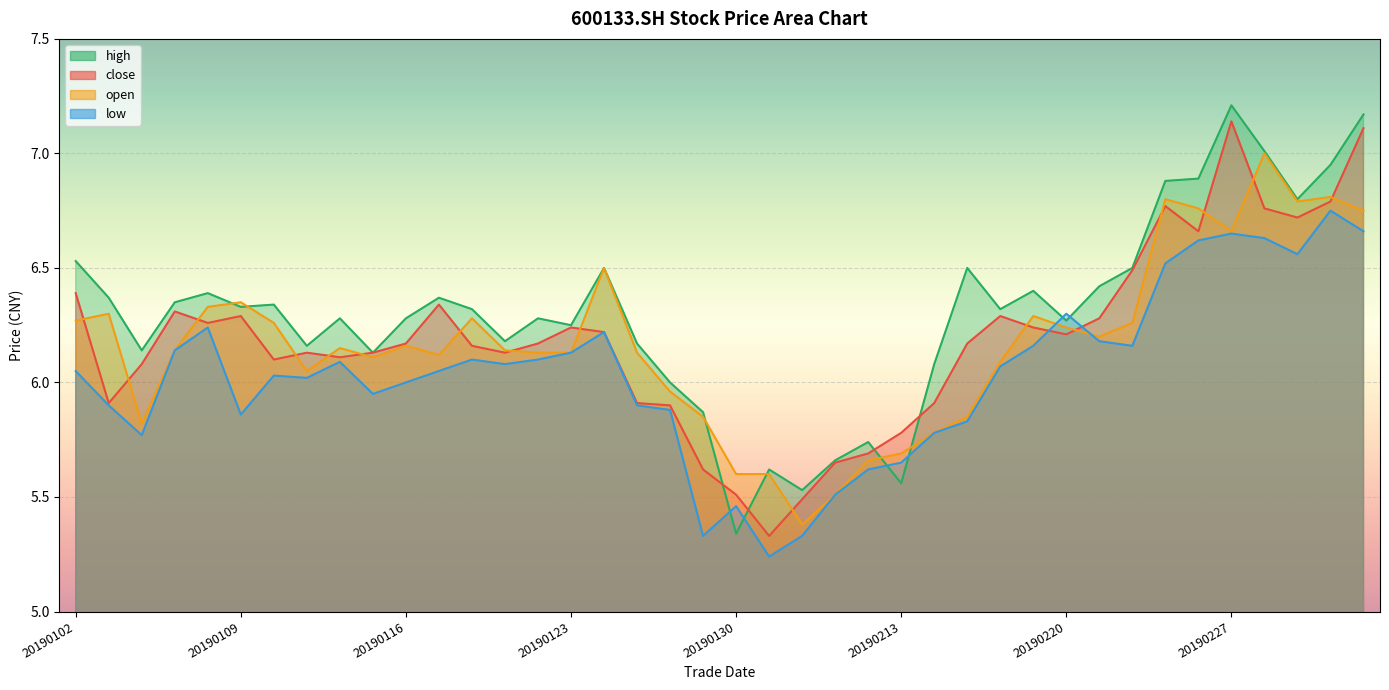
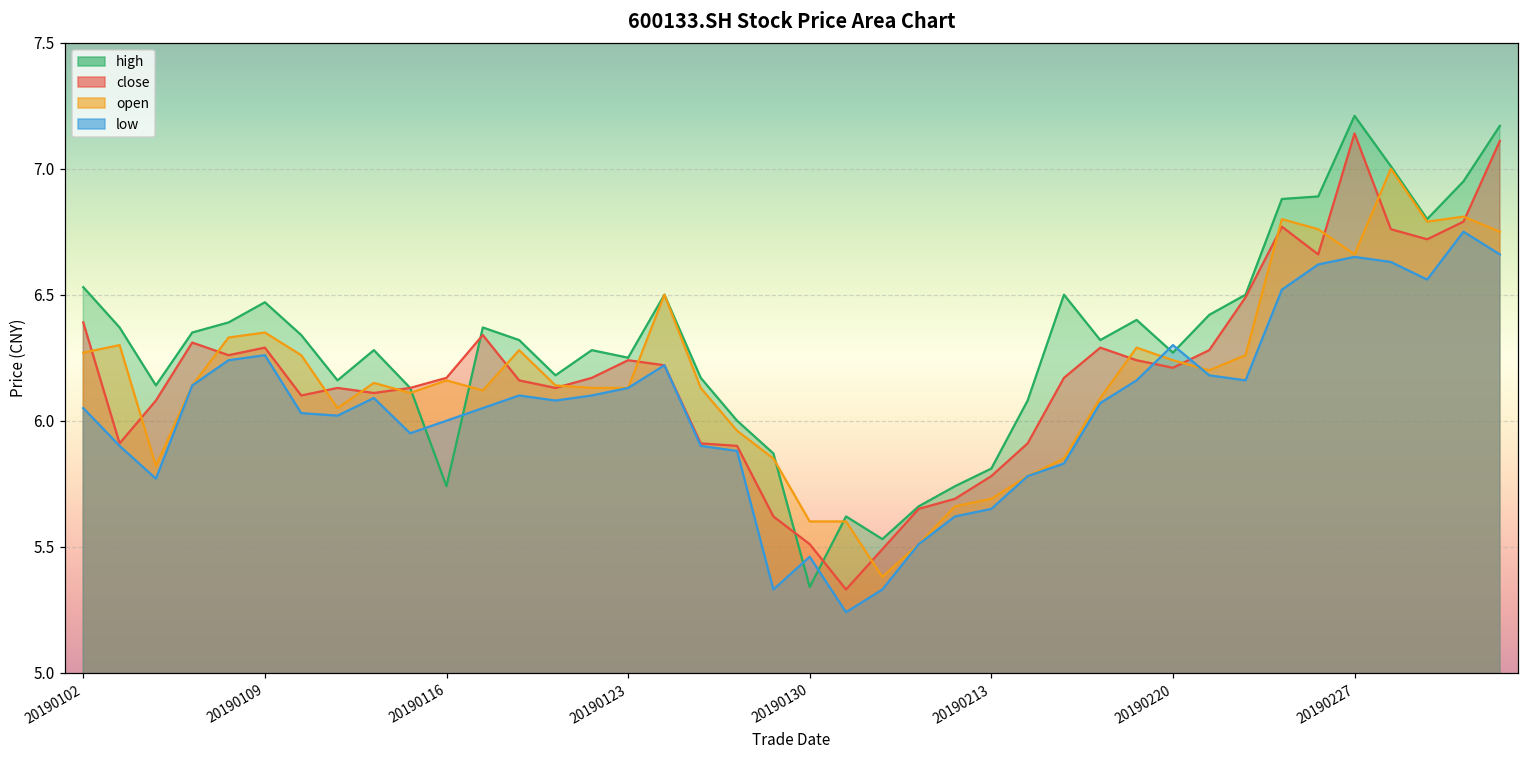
  {
    "high": {
      "20190102": 6.53,
-     "20190109": 6.33,
-     "20190116": 6.28,
+     "20190109": 6.47,
+     "20190116": 5.74,
      "20190130": 5.34,
-     "20190213": 5.56,
+     "20190213": 5.81,
      "20190220": 6.27,
      "20190227": 7.21
    },
    "low": {
      "20190102": 6.05,
-     "20190109": 5.86,
+     "20190109": 6.26,
      "20190116": 6.00,
      "20190130": 5.46,
      "20190213": 5.65,
      "20190220": 6.30
    }
  }
